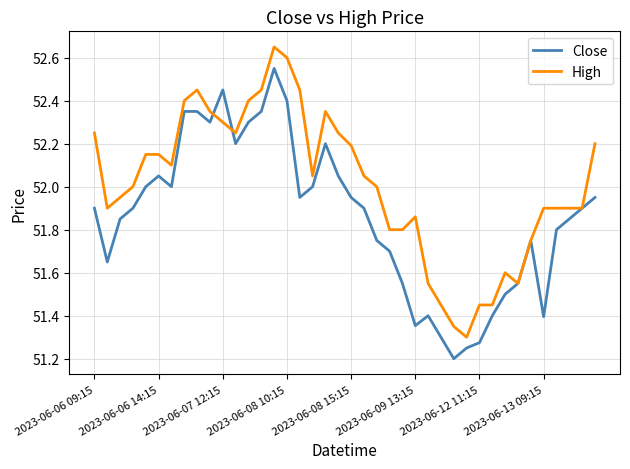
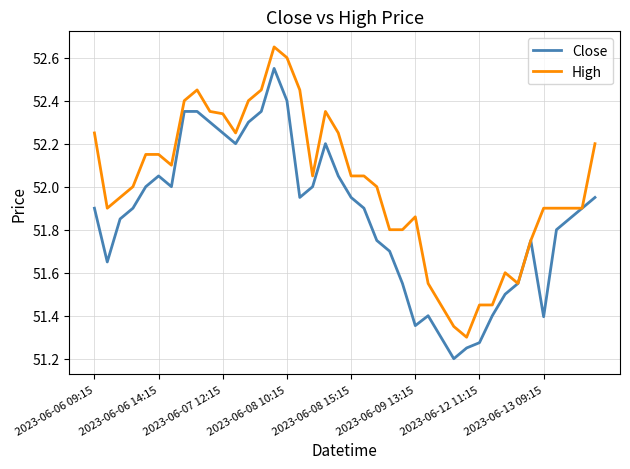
  {
    "Close": {
      "2023-06-06 09:15": 51.90,
      "2023-06-06 14:15": 52.05,
-     "2023-06-07 12:15": 52.45,
+     "2023-06-07 12:15": 52.25,
      "2023-06-08 10:15": 52.40,
      "2023-06-08 15:15": 51.95,
      "2023-06-09 13:15": 51.35,
      "2023-06-12 11:15": 51.27,
      "2023-06-13 09:15": 51.40
    },
    "High": {
      "2023-06-06 09:15": 52.25,
      "2023-06-06 14:15": 52.15,
-     "2023-06-07 12:15": 52.30,
+     "2023-06-07 12:15": 52.34,
      "2023-06-08 10:15": 52.60,
-     "2023-06-08 15:15": 52.19,
+     "2023-06-08 15:15": 52.05,
      "2023-06-09 13:15": 51.86,
      "2023-06-12 11:15": 51.45,
      "2023-06-13 09:15": 51.90
    }
  }
